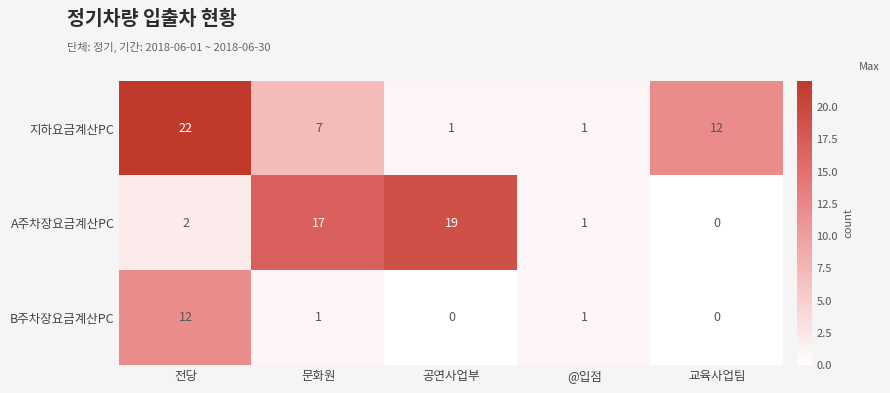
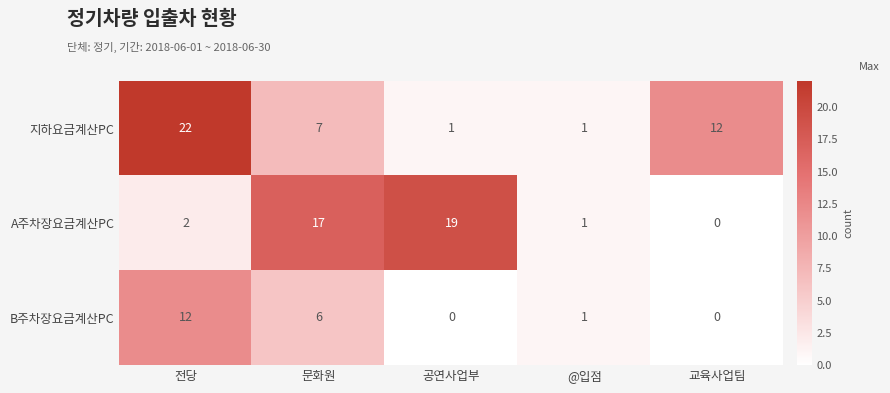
  {
    "지하요금계산PC": {
      "전당": 22,
      "문화원": 7,
      "공연사업부": 1,
      "@입점": 1,
      "교육사업팀": 12
    },
    "A주차장요금계산PC": {
      "전당": 2,
      "문화원": 17,
      "공연사업부": 19,
      "@입점": 1,
      "교육사업팀": 0
    },
    "B주차장요금계산PC": {
      "전당": 12,
-     "문화원": 1,
+     "문화원": 6,
      "공연사업부": 0,
      "@입점": 1,
      "교육사업팀": 0
    }
  }
